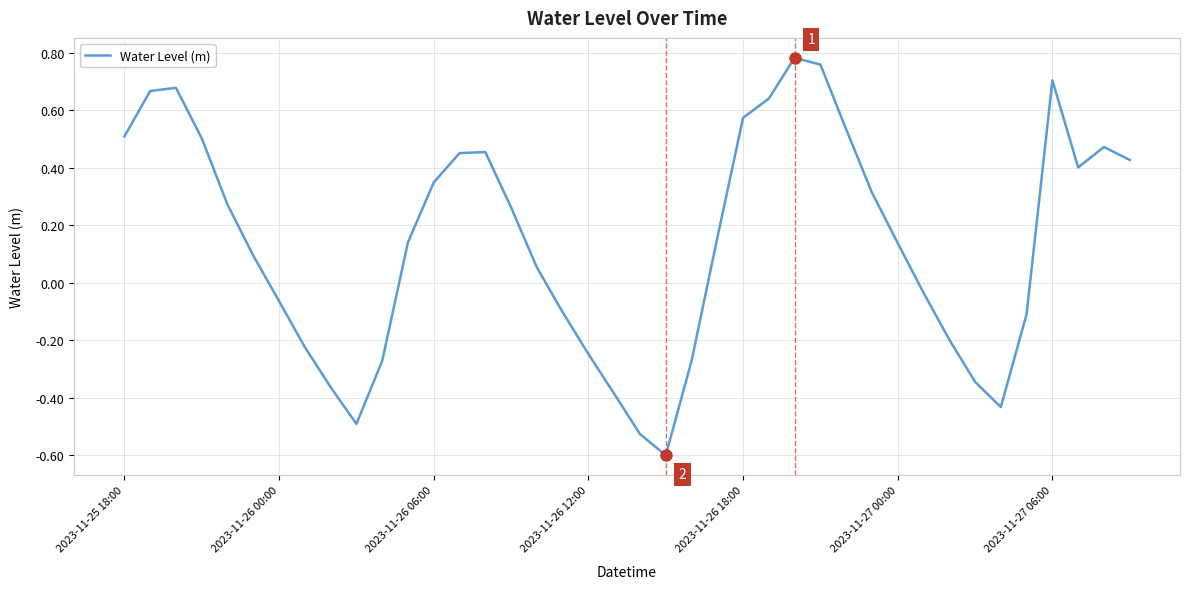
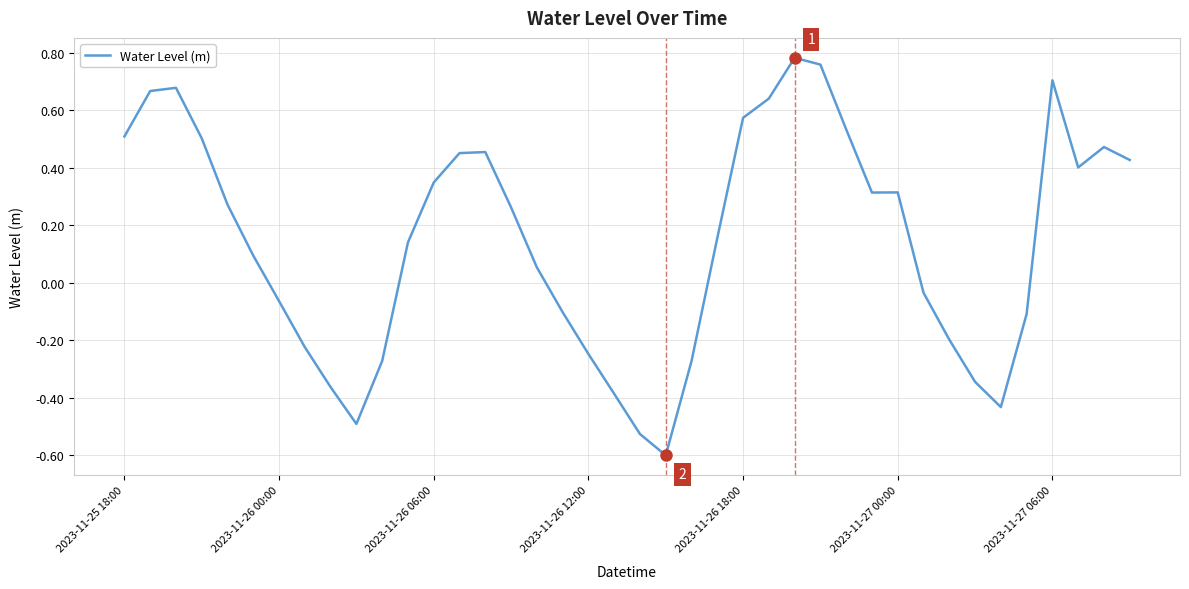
  {
    "Water Level (m)": {
      "2023-11-25 18:00": 0.51,
      "2023-11-26 00:00": -0.06,
      "2023-11-26 06:00": 0.35,
      "2023-11-26 12:00": -0.25,
      "2023-11-26 18:00": 0.57,
-     "2023-11-27 00:00": 0.14,
+     "2023-11-27 00:00": 0.31,
      "2023-11-27 06:00": 0.70
    }
  }
